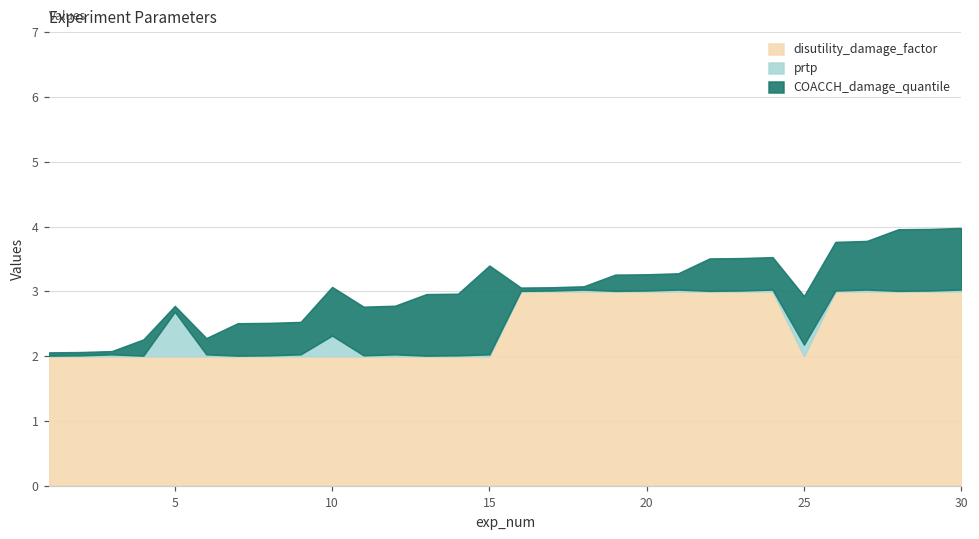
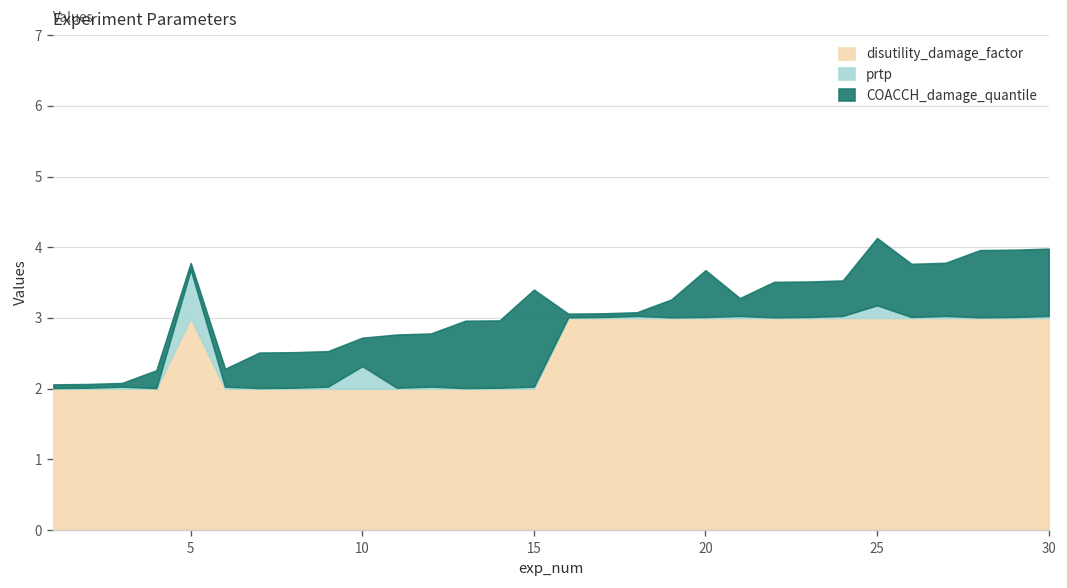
  {
    "disutility_damage_factor": {
-     "5": 2,
+     "5": 3,
      "10": 2,
-     "25": 2
+     "25": 3
    },
    "prtp": {
      "5": 0.7,
      "10": 0.3,
      "25": 0.2
    },
    "COACCH_damage_quantile": {
      "5": 0.1,
-     "10": 0.8,
+     "10": 0.4,
      "15": 1.4,
-     "20": 0.3,
-     "25": 0.8,
+     "20": 0.7,
+     "25": 0.9,
      "30": 0.9
    }
  }
